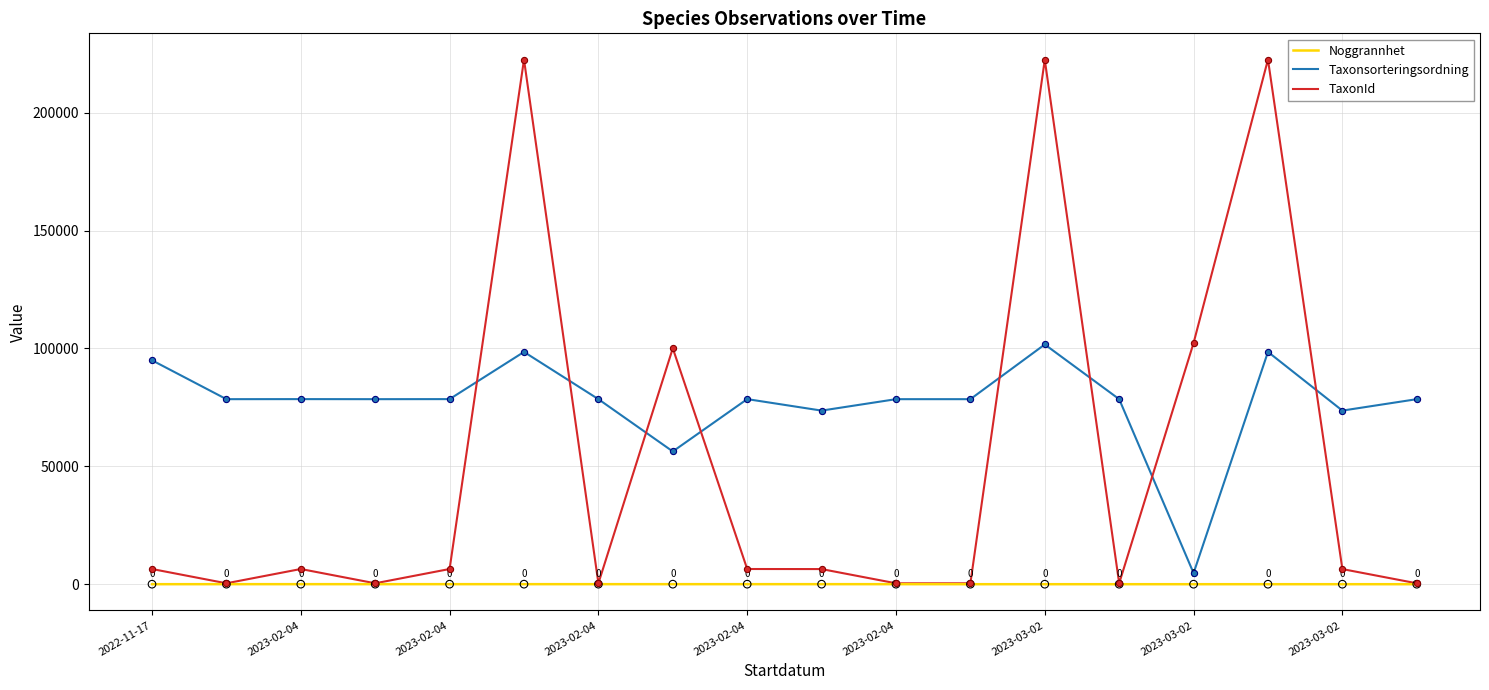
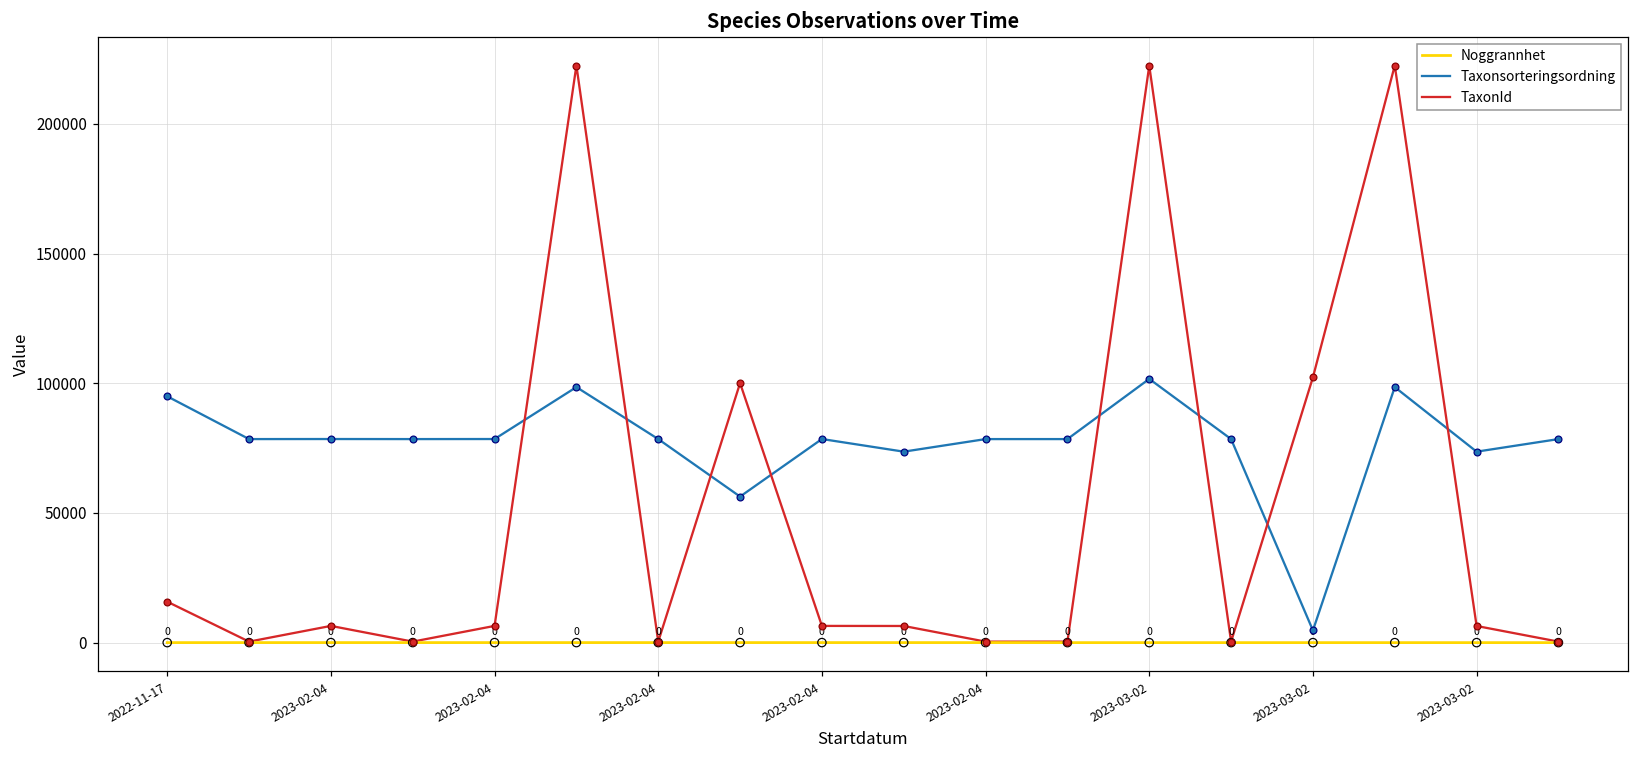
  {
    "Noggrannhet": {
      "2022-11-17": 0
    },
    "Taxonsorteringsordning": {
      "2022-11-17": 95000
    },
    "TaxonId": {
-     "2022-11-17": 6000
+     "2022-11-17": 16000
    }
  }
